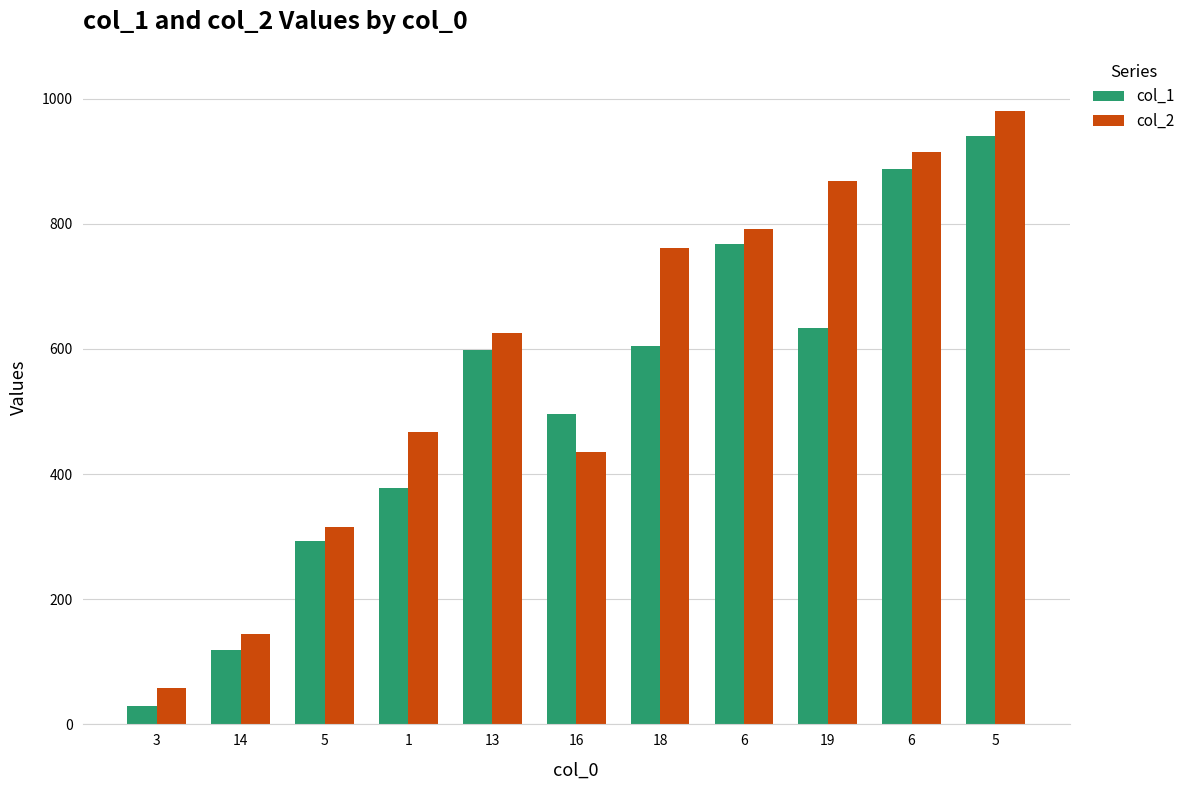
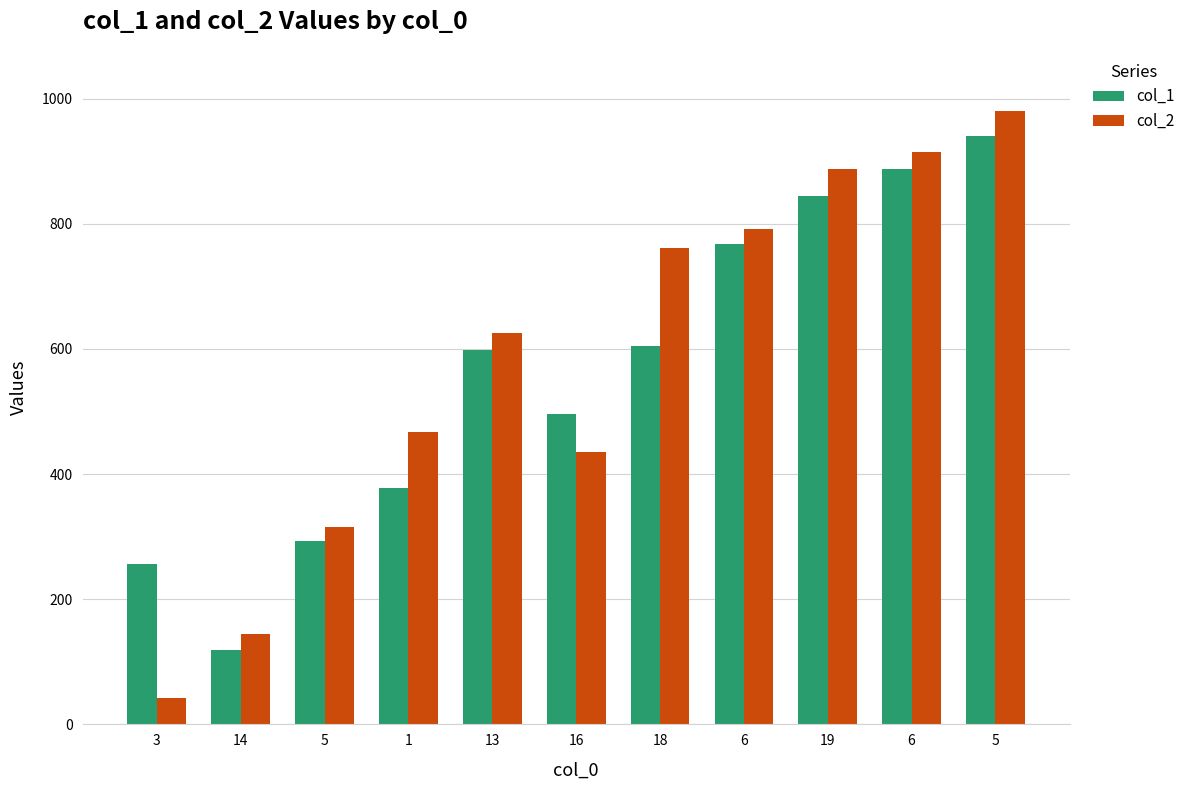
  {
    "col_1": {
-     "3": 30,
+     "3": 260,
      "14": 120,
      "1": 380,
      "13": 600,
      "16": 500,
      "18": 610,
-     "19": 630
+     "19": 850
    },
    "col_2": {
-     "3": 60,
+     "3": 40,
      "14": 140,
      "1": 470,
      "13": 630,
      "16": 440,
      "18": 760,
-     "19": 870
+     "19": 890
    }
  }
